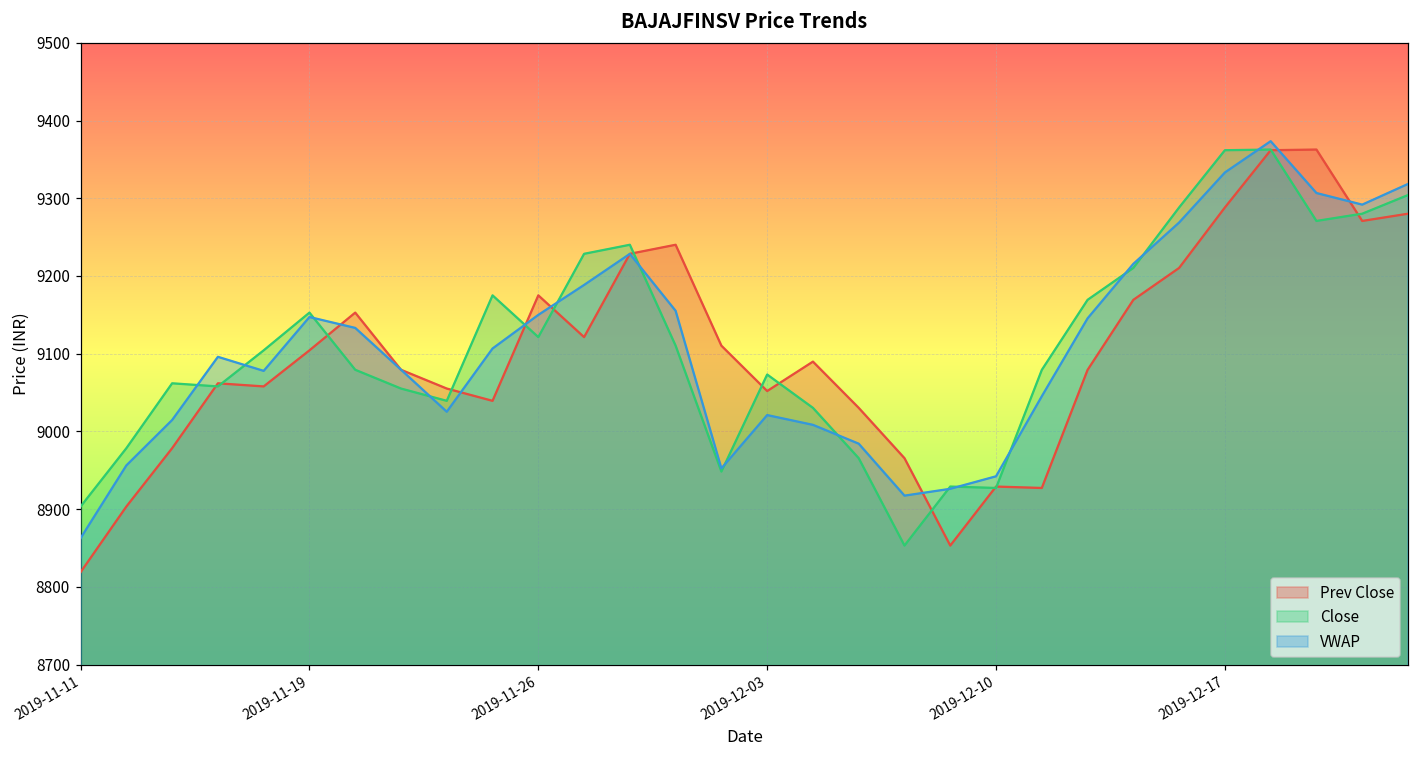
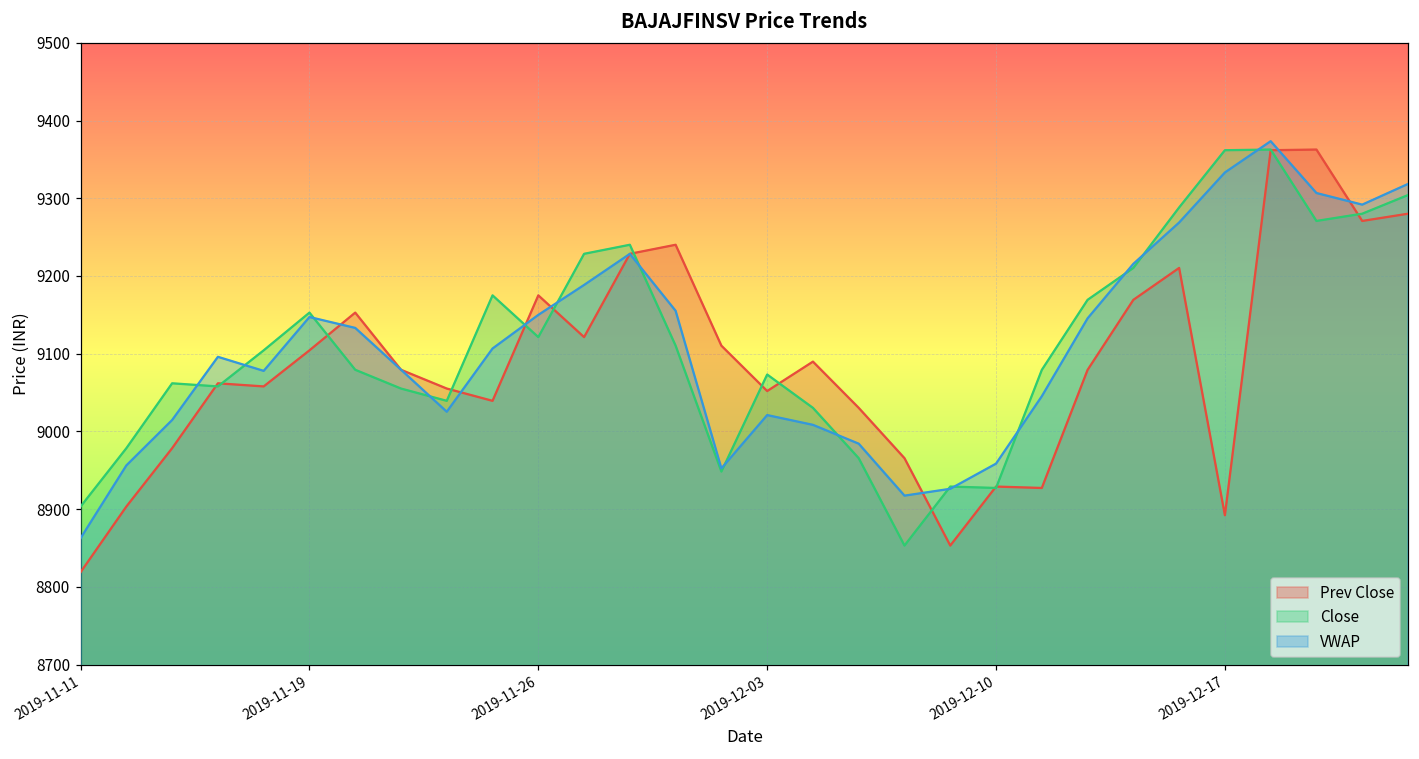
  {
    "Prev Close": {
      "2019-11-11": 8820,
      "2019-11-19": 9100,
      "2019-11-26": 9180,
      "2019-12-03": 9050,
-     "2019-12-17": 9290
+     "2019-12-17": 8890
    },
    "Close": {
      "2019-11-11": 8900,
      "2019-11-19": 9150,
      "2019-11-26": 9120,
      "2019-12-03": 9070,
      "2019-12-17": 9360
    },
    "VWAP": {
      "2019-11-11": 8860,
      "2019-11-19": 9150,
      "2019-11-26": 9150,
      "2019-12-03": 9020,
-     "2019-12-10": 8940,
+     "2019-12-10": 8960,
      "2019-12-17": 9330
    }
  }
